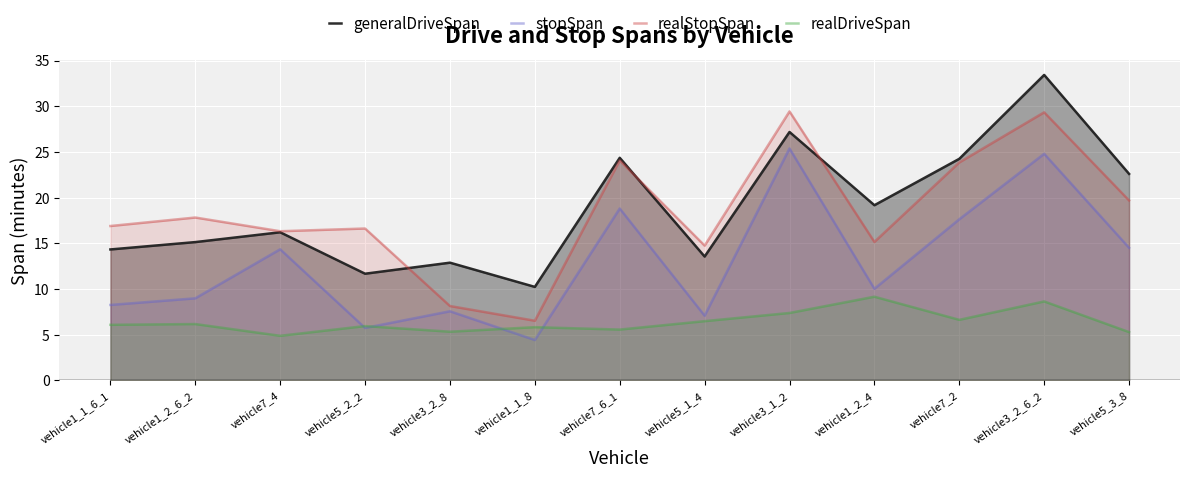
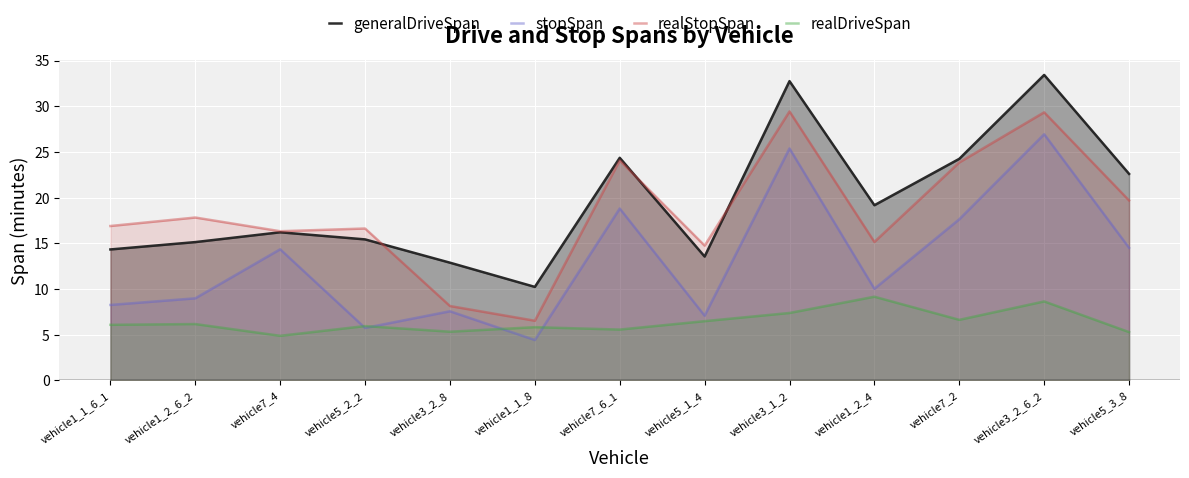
  {
    "generalDriveSpan": {
      "vehicle1_1_6_1": 14,
      "vehicle1_2_6_2": 15,
-     "vehicle5_2_2": 12,
+     "vehicle5_2_2": 15,
      "vehicle3_2_8": 13,
      "vehicle1_1_8": 10,
      "vehicle7_6_1": 24,
      "vehicle5_1_4": 14,
-     "vehicle3_1_2": 27,
+     "vehicle3_1_2": 33,
      "vehicle1_2_4": 19,
      "vehicle7_2": 24,
      "vehicle3_2_6_2": 33,
      "vehicle5_3_8": 23
    },
    "stopSpan": {
      "vehicle1_1_6_1": 8,
      "vehicle1_2_6_2": 9,
      "vehicle7_4": 14,
      "vehicle3_2_8": 8,
      "vehicle1_1_8": 4,
      "vehicle7_6_1": 19,
      "vehicle5_1_4": 7,
      "vehicle3_1_2": 25,
      "vehicle1_2_4": 10,
      "vehicle7_2": 18,
-     "vehicle3_2_6_2": 25,
+     "vehicle3_2_6_2": 27,
      "vehicle5_3_8": 15
    },
    "realStopSpan": {
      "vehicle1_1_6_1": 17,
      "vehicle1_2_6_2": 18,
      "vehicle5_2_2": 17,
      "vehicle3_2_8": 8,
      "vehicle1_1_8": 7,
      "vehicle7_6_1": 24,
      "vehicle5_1_4": 15,
      "vehicle3_1_2": 29,
      "vehicle1_2_4": 15,
      "vehicle7_2": 24,
      "vehicle3_2_6_2": 29,
      "vehicle5_3_8": 20
    },
    "realDriveSpan": {
      "vehicle1_1_6_1": 6,
      "vehicle1_2_6_2": 6,
      "vehicle7_4": 5,
      "vehicle3_2_8": 5,
      "vehicle1_1_8": 6,
      "vehicle7_6_1": 6,
      "vehicle5_1_4": 6,
      "vehicle3_1_2": 7,
      "vehicle1_2_4": 9,
      "vehicle7_2": 7,
      "vehicle3_2_6_2": 9,
      "vehicle5_3_8": 5
    }
  }
